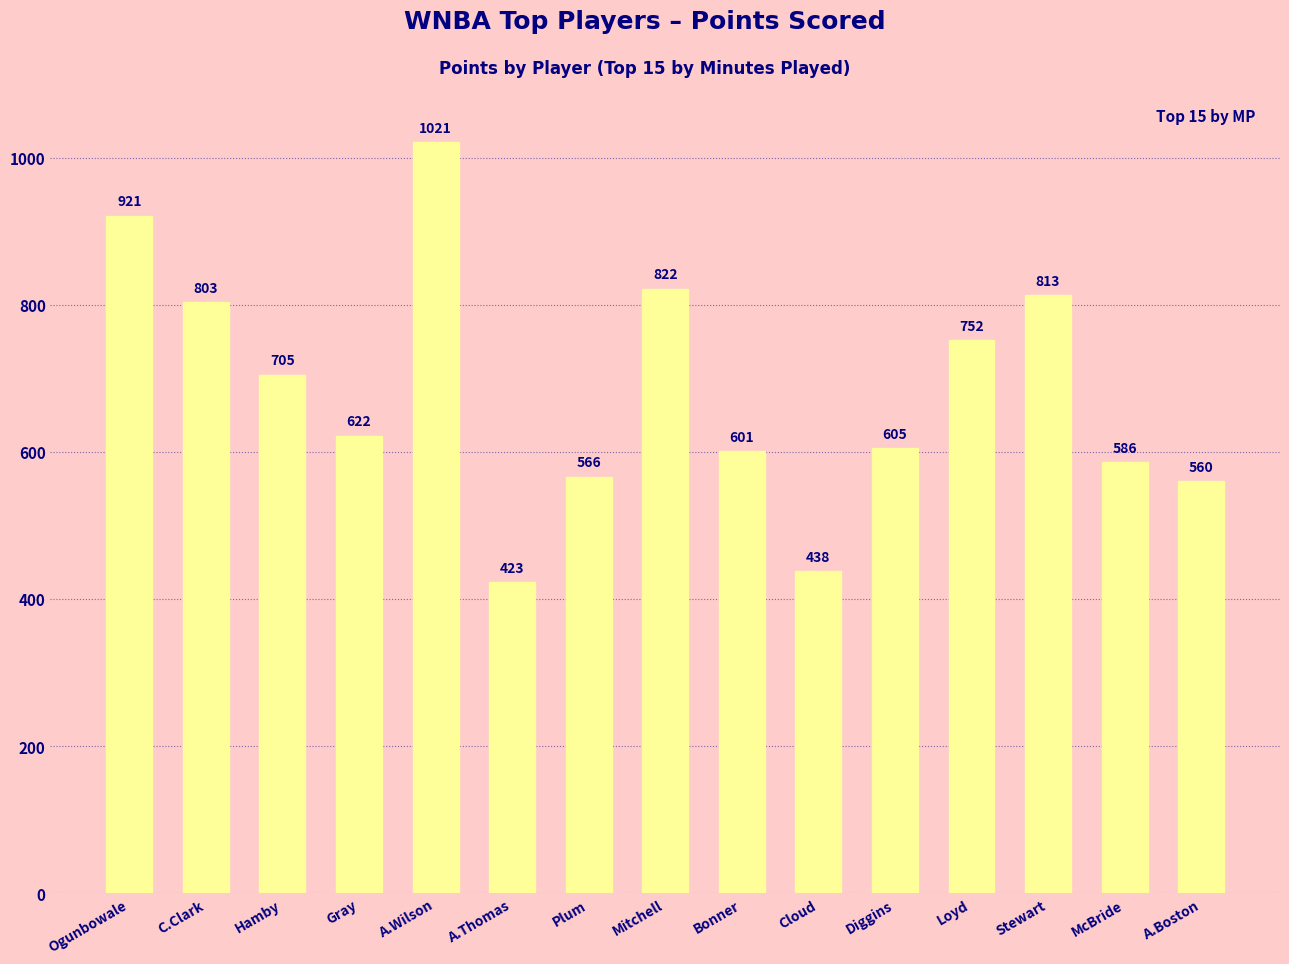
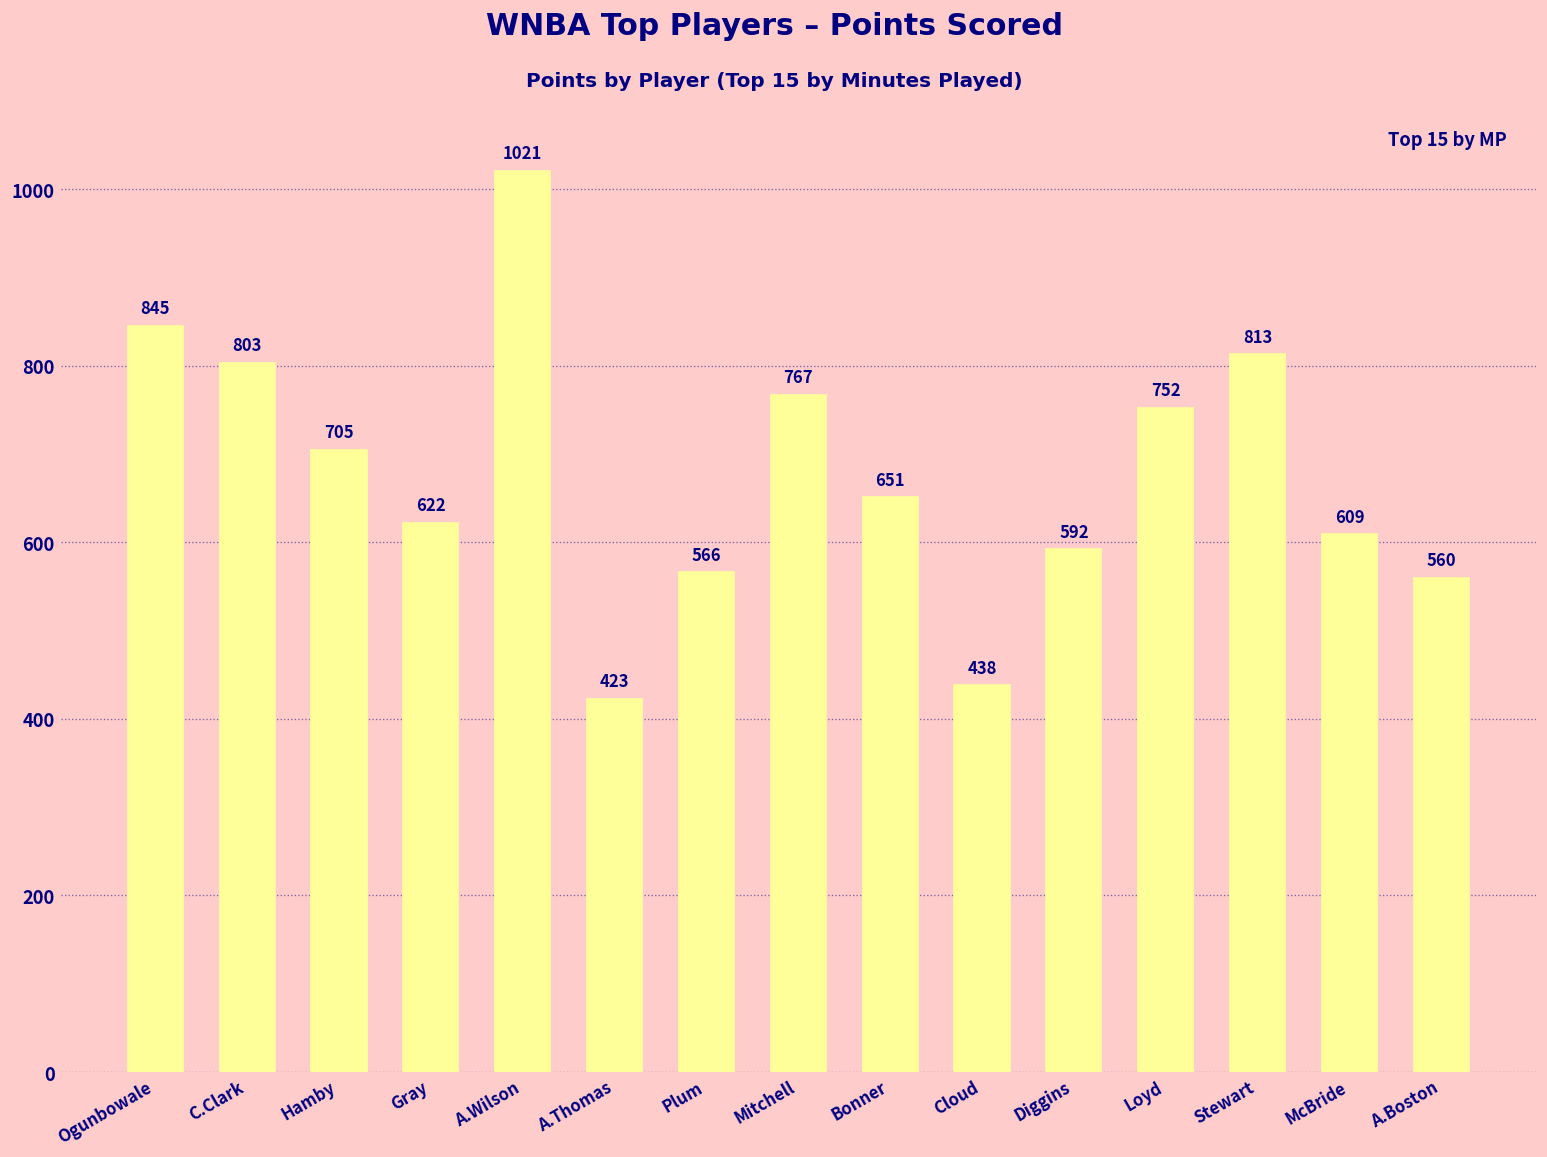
  {
-   "Ogunbowale": 921,
+   "Ogunbowale": 845,
    "C.Clark": 803,
    "Hamby": 705,
    "Gray": 622,
    "A.Wilson": 1021,
    "A.Thomas": 423,
    "Plum": 566,
-   "Mitchell": 822,
-   "Bonner": 601,
+   "Mitchell": 767,
+   "Bonner": 651,
    "Cloud": 438,
-   "Diggins": 605,
+   "Diggins": 592,
    "Loyd": 752,
    "Stewart": 813,
-   "McBride": 586,
+   "McBride": 609,
    "A.Boston": 560
  }
